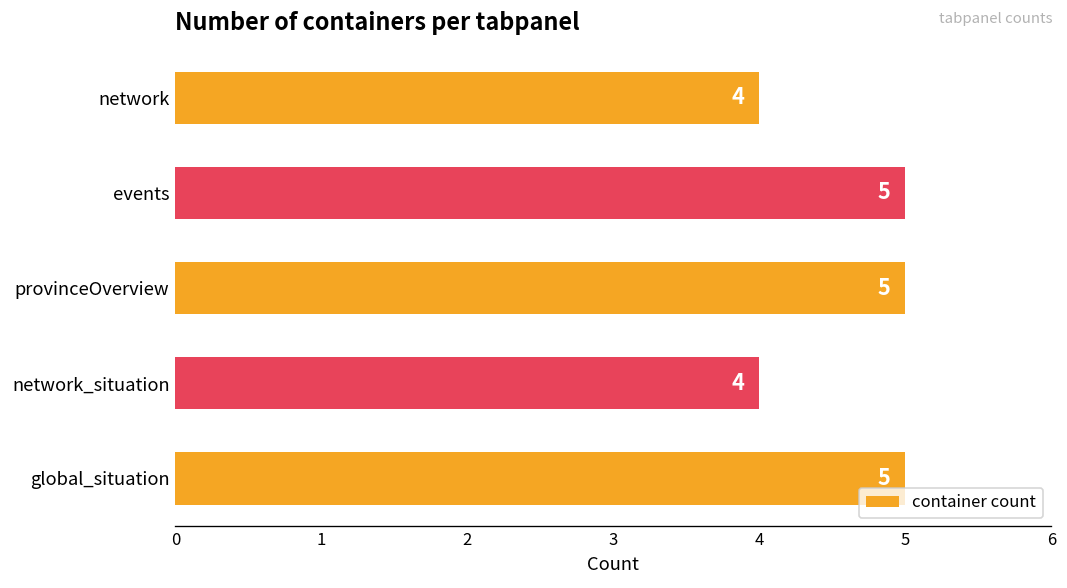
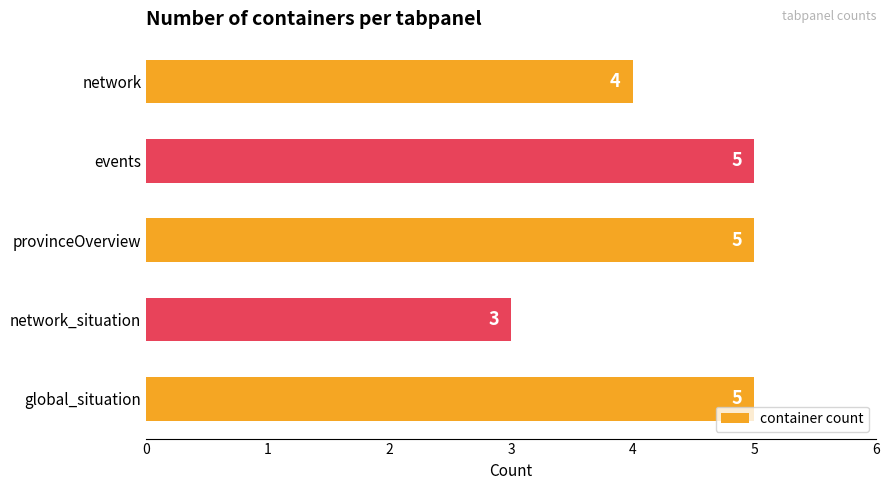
  {
    "network": 4,
    "events": 5,
    "provinceOverview": 5,
-   "network_situation": 4
+   "network_situation": 3
  }
